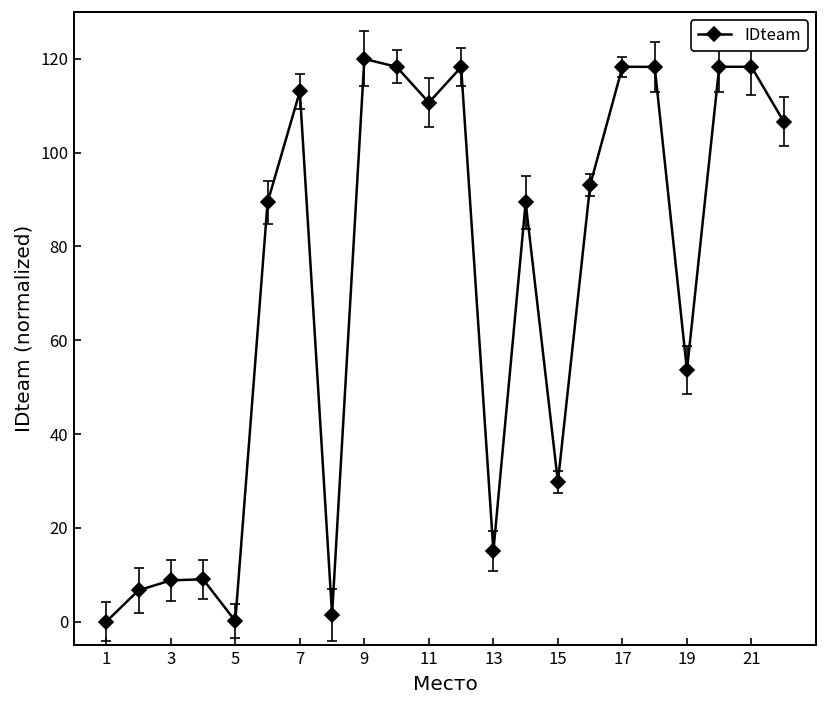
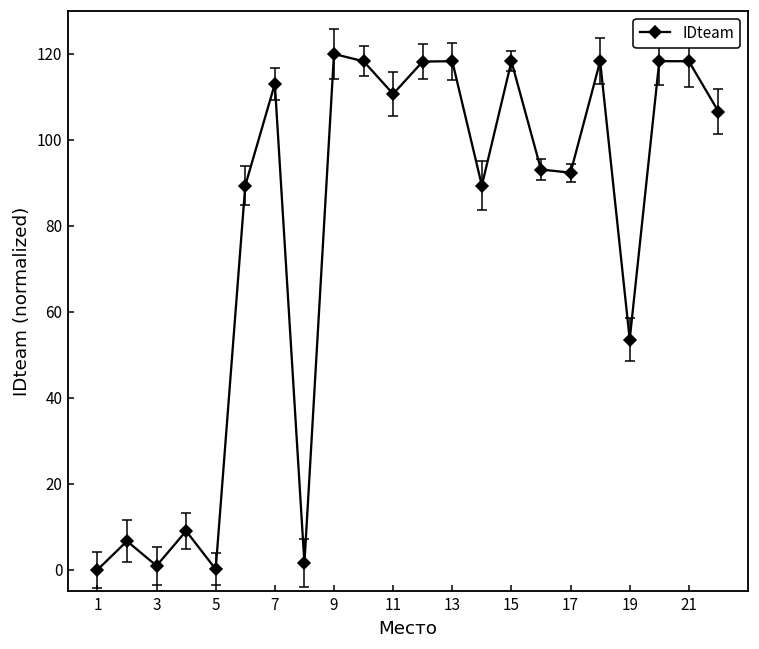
  {
    "IDteam": {
      "1": 0,
-     "3": 9,
+     "3": 1,
      "5": 0,
      "7": 113,
      "9": 120,
      "11": 111,
-     "13": 15,
-     "15": 30,
-     "17": 118,
+     "13": 118,
+     "15": 118,
+     "17": 92,
      "19": 54,
      "21": 118
    }
  }
